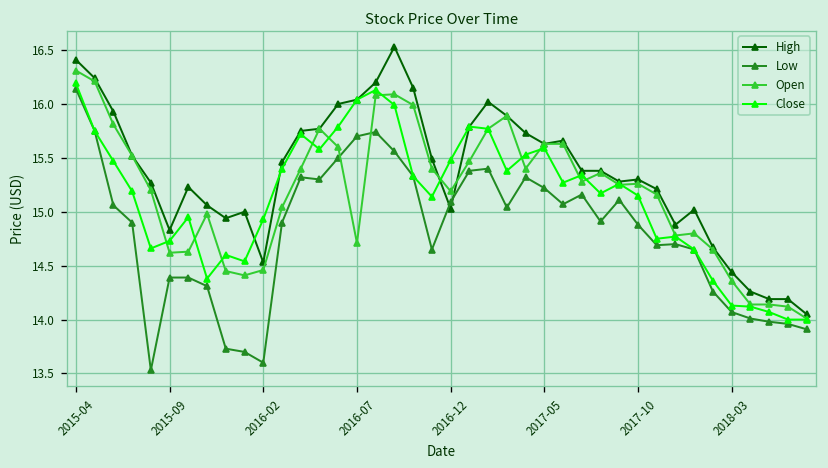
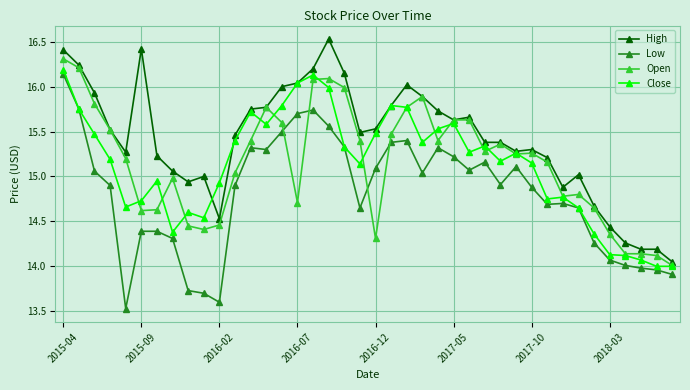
  {
    "High": {
      "2015-04": 16.4,
-     "2015-09": 14.8,
+     "2015-09": 16.4,
      "2016-02": 14.5,
-     "2016-12": 15.0,
+     "2016-12": 15.5,
      "2017-10": 15.3,
      "2018-03": 14.4
    },
    "Low": {
      "2015-04": 16.1,
      "2015-09": 14.4,
      "2016-02": 13.6,
      "2016-07": 15.7,
      "2016-12": 15.1,
      "2017-05": 15.2,
      "2017-10": 14.9,
      "2018-03": 14.1
    },
    "Open": {
      "2015-04": 16.3,
      "2015-09": 14.6,
      "2016-02": 14.5,
      "2016-07": 14.7,
-     "2016-12": 15.2,
+     "2016-12": 14.3,
      "2017-10": 15.3,
      "2018-03": 14.4
    },
    "Close": {
      "2015-04": 16.2,
      "2015-09": 14.7,
      "2016-02": 14.9,
      "2016-12": 15.5,
      "2017-05": 15.6,
      "2017-10": 15.2,
      "2018-03": 14.1
    }
  }
